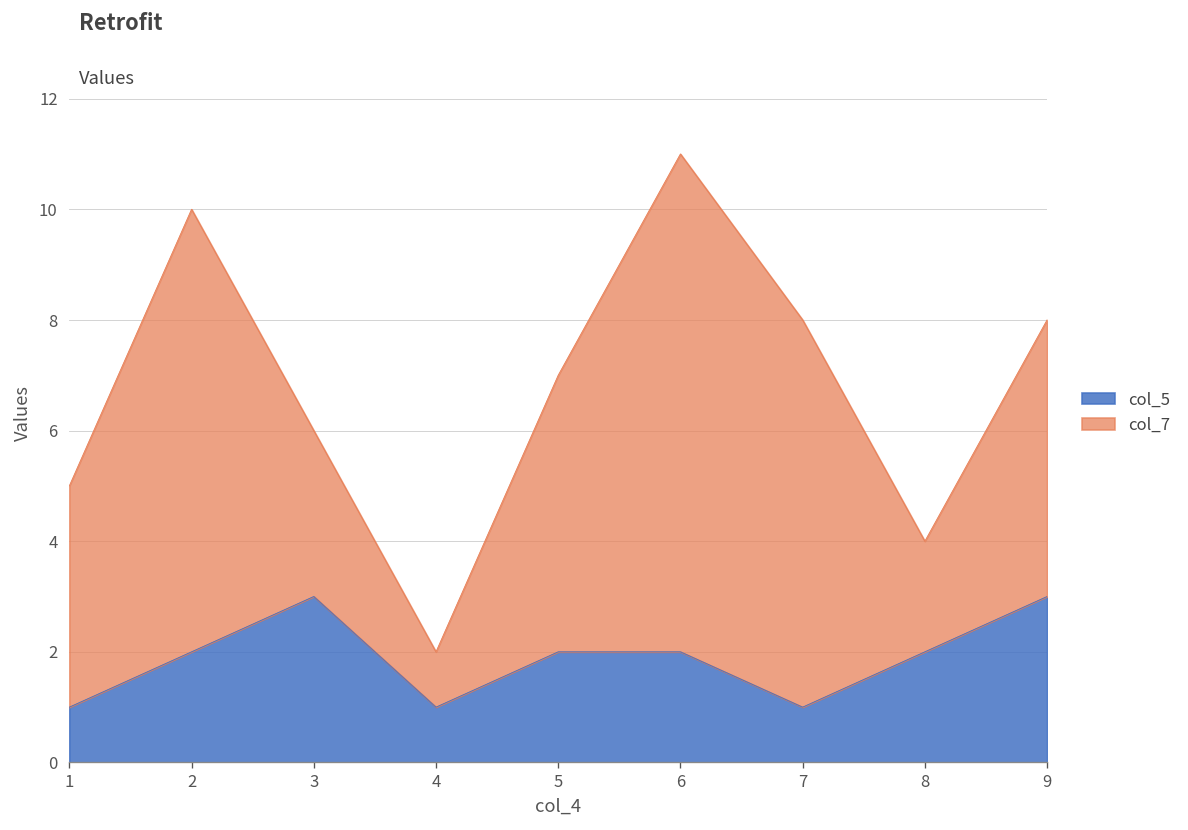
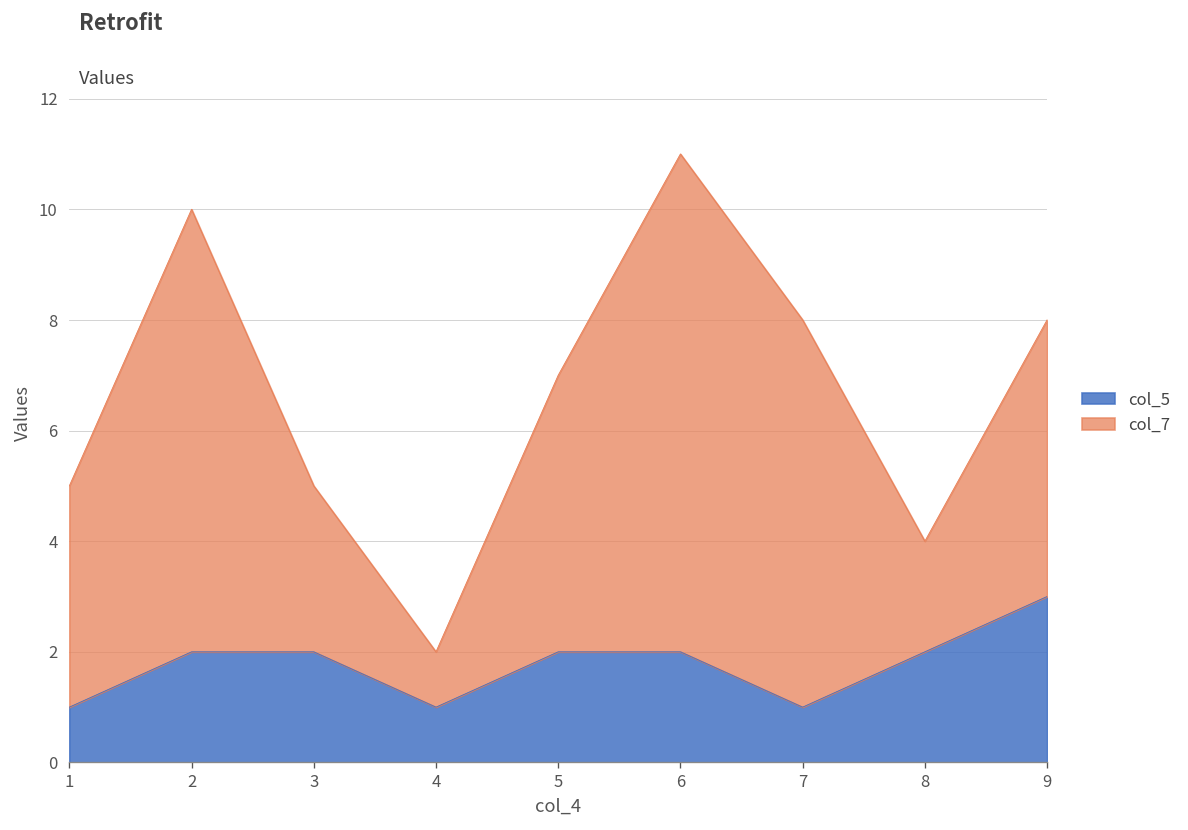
  {
    "col_5": {
      "1": 1,
      "2": 2,
-     "3": 3,
+     "3": 2,
      "4": 1,
      "5": 2,
      "6": 2,
      "7": 1,
      "8": 2,
      "9": 3
    },
    "col_7": {
      "1": 4,
      "2": 8,
      "3": 3,
      "4": 1,
      "5": 5,
      "6": 9,
      "7": 7,
      "8": 2,
      "9": 5
    }
  }
